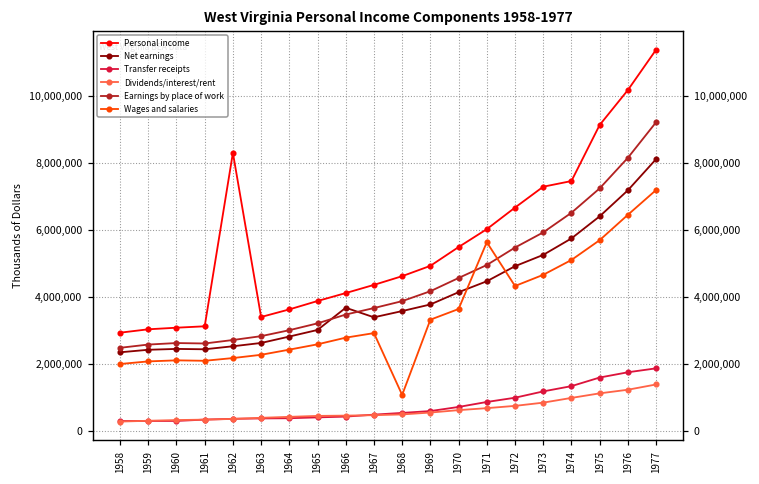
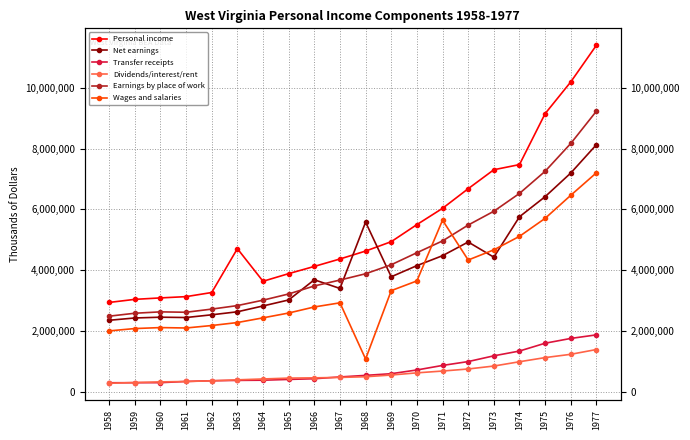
  {
    "Personal income": {
      "1958": "2,900,000",
      "1959": "3,000,000",
      "1960": "3,100,000",
      "1961": "3,100,000",
-     "1962": "8,300,000",
-     "1963": "3,400,000",
+     "1962": "3,300,000",
+     "1963": "4,700,000",
      "1964": "3,600,000",
      "1965": "3,900,000",
      "1966": "4,100,000",
      "1967": "4,400,000",
      "1968": "4,600,000",
      "1969": "4,900,000",
      "1970": "5,500,000",
      "1971": "6,000,000",
      "1972": "6,700,000",
      "1973": "7,300,000",
      "1974": "7,500,000",
      "1975": "9,100,000",
      "1976": "10,200,000",
      "1977": "11,400,000"
    },
    "Net earnings": {
      "1958": "2,400,000",
      "1959": "2,400,000",
      "1960": "2,500,000",
      "1961": "2,400,000",
      "1962": "2,500,000",
      "1963": "2,600,000",
      "1964": "2,800,000",
      "1965": "3,000,000",
      "1966": "3,700,000",
      "1967": "3,400,000",
-     "1968": "3,600,000",
+     "1968": "5,600,000",
      "1969": "3,800,000",
      "1970": "4,200,000",
      "1971": "4,500,000",
      "1972": "4,900,000",
-     "1973": "5,300,000",
+     "1973": "4,400,000",
      "1974": "5,800,000",
      "1975": "6,400,000",
      "1976": "7,200,000",
      "1977": "8,100,000"
    },
    "Dividends/interest/rent": {
      "1970": "600,000",
      "1971": "700,000",
      "1972": "800,000",
      "1973": "900,000",
      "1974": "1,000,000",
      "1975": "1,100,000",
      "1976": "1,200,000",
      "1977": "1,400,000"
    },
    "Wages and salaries": {
      "1958": "2,000,000",
      "1959": "2,100,000",
      "1960": "2,100,000",
      "1961": "2,100,000",
      "1962": "2,200,000",
      "1963": "2,300,000",
      "1964": "2,400,000",
      "1965": "2,600,000",
      "1966": "2,800,000",
      "1967": "2,900,000",
      "1968": "1,100,000",
      "1969": "3,300,000",
      "1970": "3,600,000",
      "1971": "5,600,000",
      "1972": "4,300,000",
      "1973": "4,700,000",
      "1974": "5,100,000",
      "1975": "5,700,000",
      "1976": "6,500,000",
      "1977": "7,200,000"
    }
  }
